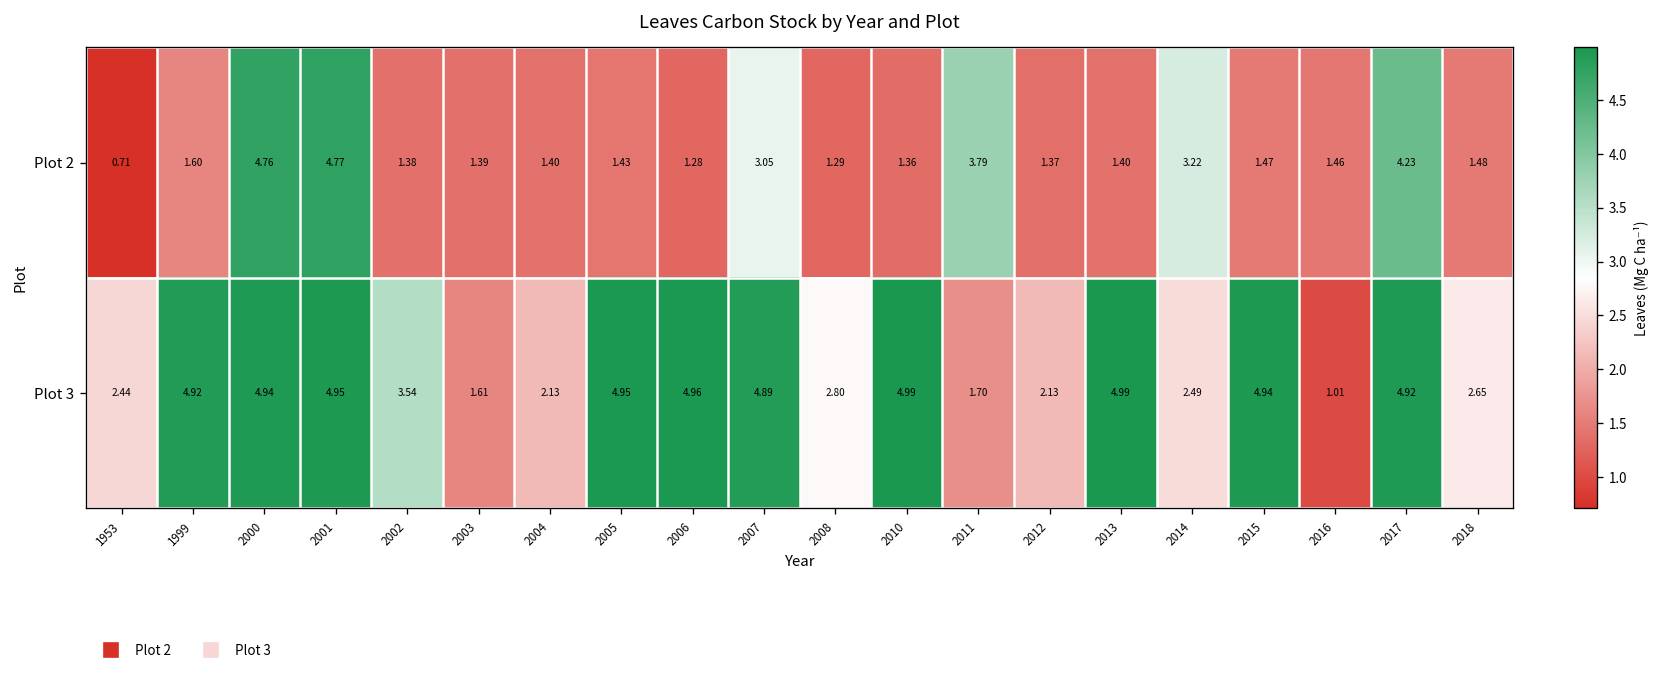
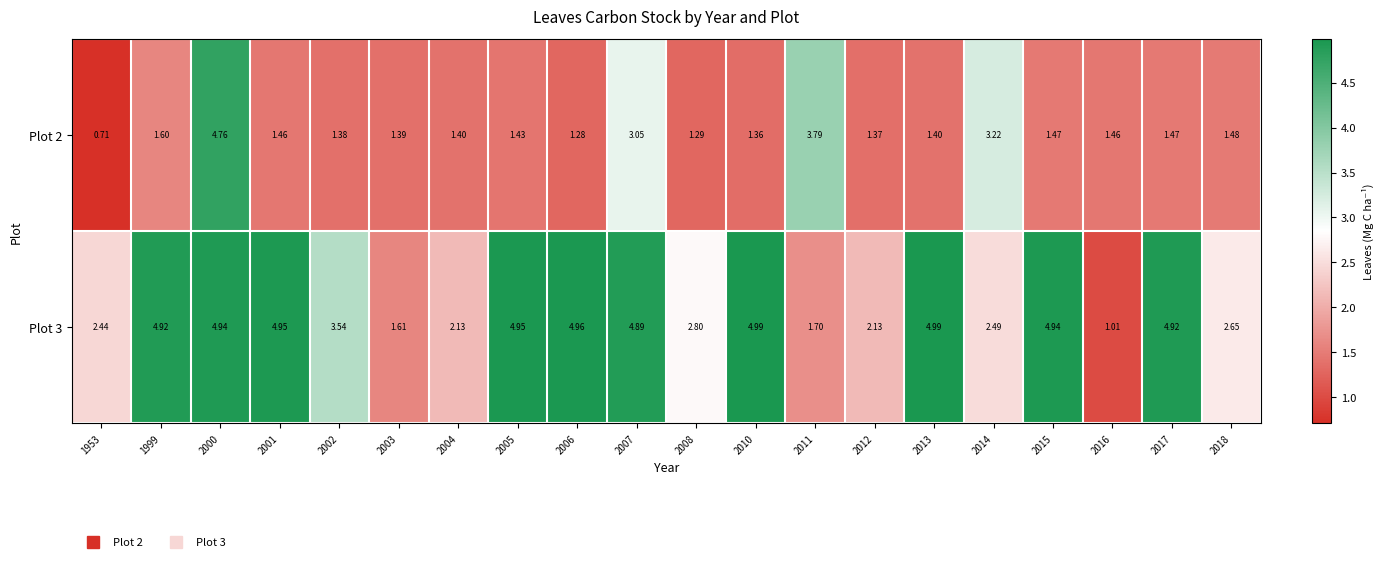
  {
    "Plot 2": {
      "1953": 0.71,
      "1999": 1.60,
      "2000": 4.76,
-     "2001": 4.77,
+     "2001": 1.46,
      "2002": 1.38,
      "2003": 1.39,
      "2004": 1.40,
      "2005": 1.43,
      "2006": 1.28,
      "2007": 3.05,
      "2008": 1.29,
      "2010": 1.36,
      "2011": 3.79,
      "2012": 1.37,
      "2013": 1.40,
      "2014": 3.22,
      "2015": 1.47,
      "2016": 1.46,
-     "2017": 4.23,
+     "2017": 1.47,
      "2018": 1.48
    },
    "Plot 3": {
      "1953": 2.44,
      "1999": 4.92,
      "2000": 4.94,
      "2001": 4.95,
      "2002": 3.54,
      "2003": 1.61,
      "2004": 2.13,
      "2005": 4.95,
      "2006": 4.96,
      "2007": 4.89,
      "2008": 2.80,
      "2010": 4.99,
      "2011": 1.70,
      "2012": 2.13,
      "2013": 4.99,
      "2014": 2.49,
      "2015": 4.94,
      "2016": 1.01,
      "2017": 4.92,
      "2018": 2.65
    }
  }
